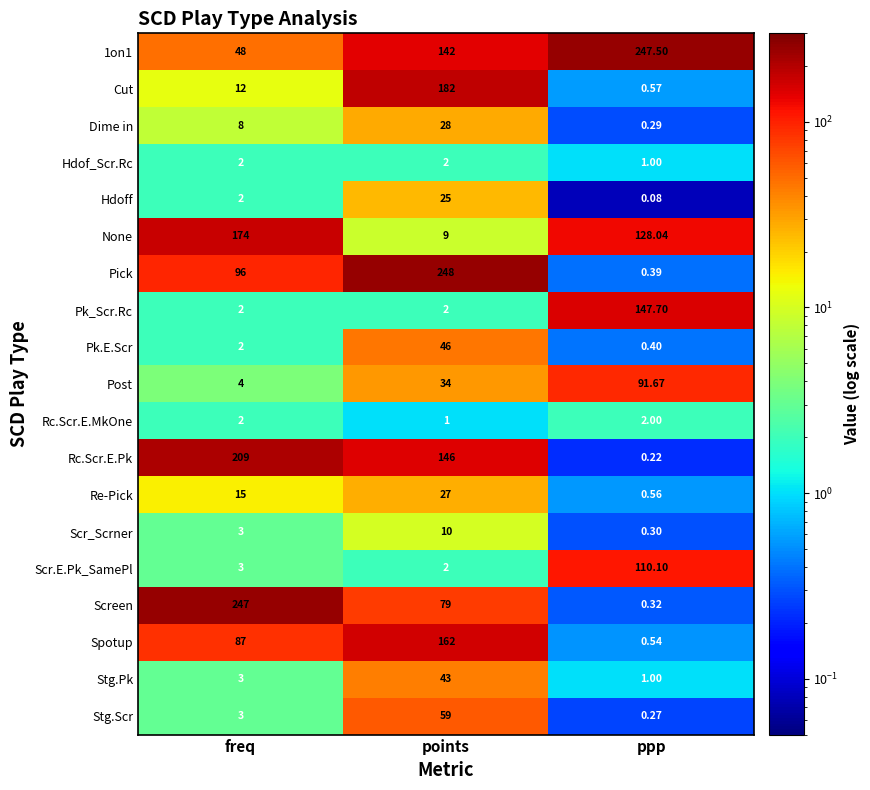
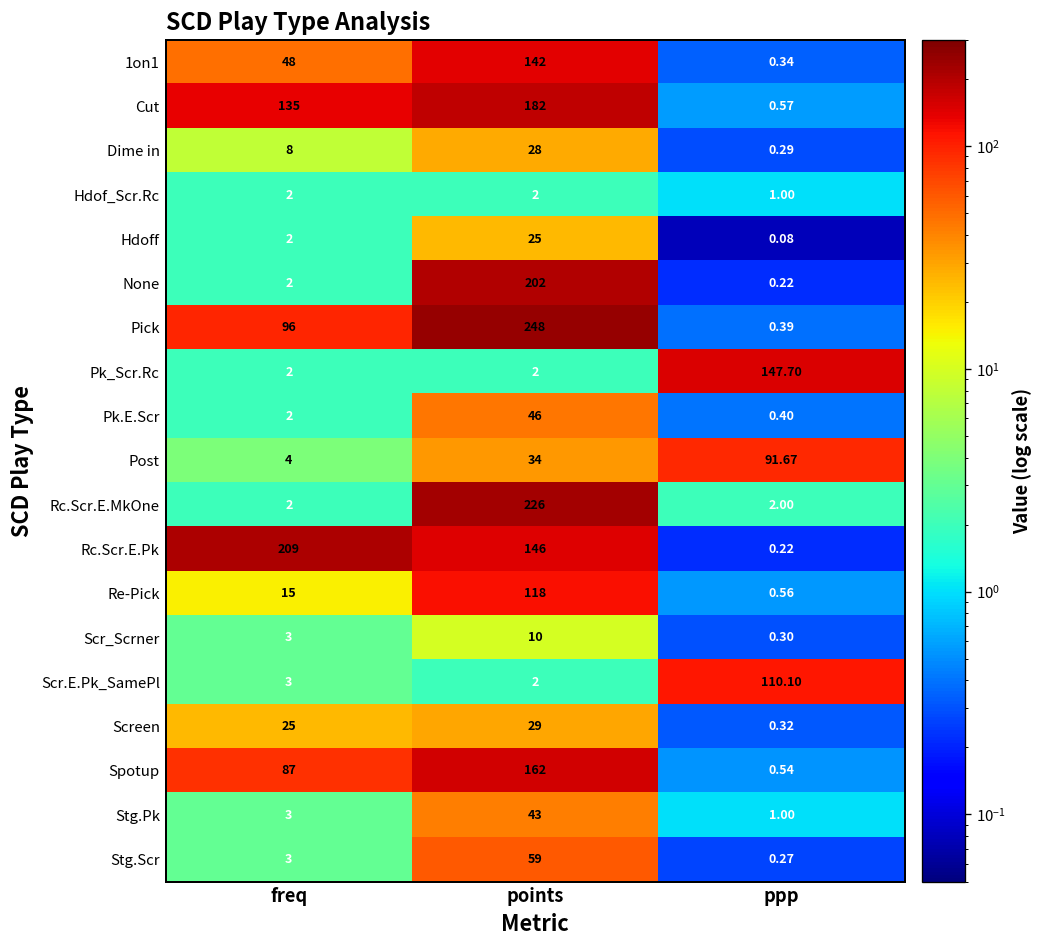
  {
    "1on1": {
      "freq": 48,
      "points": 142,
-     "ppp": 247.50
+     "ppp": 0.34
    },
    "Cut": {
-     "freq": 12,
+     "freq": 135,
      "points": 182,
      "ppp": 0.57
    },
    "Dime in": {
      "freq": 8,
      "points": 28,
      "ppp": 0.29
    },
    "Hdof_Scr.Rc": {
      "freq": 2,
      "points": 2,
      "ppp": 1.00
    },
    "Hdoff": {
      "freq": 2,
      "points": 25,
      "ppp": 0.08
    },
    "None": {
-     "freq": 174,
-     "points": 9,
-     "ppp": 128.04
+     "freq": 2,
+     "points": 202,
+     "ppp": 0.22
    },
    "Pick": {
      "freq": 96,
      "points": 248,
      "ppp": 0.39
    },
    "Pk_Scr.Rc": {
      "freq": 2,
      "points": 2,
      "ppp": 147.70
    },
    "Pk.E.Scr": {
      "freq": 2,
      "points": 46,
      "ppp": 0.40
    },
    "Post": {
      "freq": 4,
      "points": 34,
      "ppp": 91.67
    },
    "Rc.Scr.E.MkOne": {
      "freq": 2,
-     "points": 1,
+     "points": 226,
      "ppp": 2.00
    },
    "Rc.Scr.E.Pk": {
      "freq": 209,
      "points": 146,
      "ppp": 0.22
    },
    "Re-Pick": {
      "freq": 15,
-     "points": 27,
+     "points": 118,
      "ppp": 0.56
    },
    "Scr_Scrner": {
      "freq": 3,
      "points": 10,
      "ppp": 0.30
    },
    "Scr.E.Pk_SamePl": {
      "freq": 3,
      "points": 2,
      "ppp": 110.10
    },
    "Screen": {
-     "freq": 247,
-     "points": 79,
+     "freq": 25,
+     "points": 29,
      "ppp": 0.32
    },
    "Spotup": {
      "freq": 87,
      "points": 162,
      "ppp": 0.54
    },
    "Stg.Pk": {
      "freq": 3,
      "points": 43,
      "ppp": 1.00
    },
    "Stg.Scr": {
      "freq": 3,
      "points": 59,
      "ppp": 0.27
    }
  }
